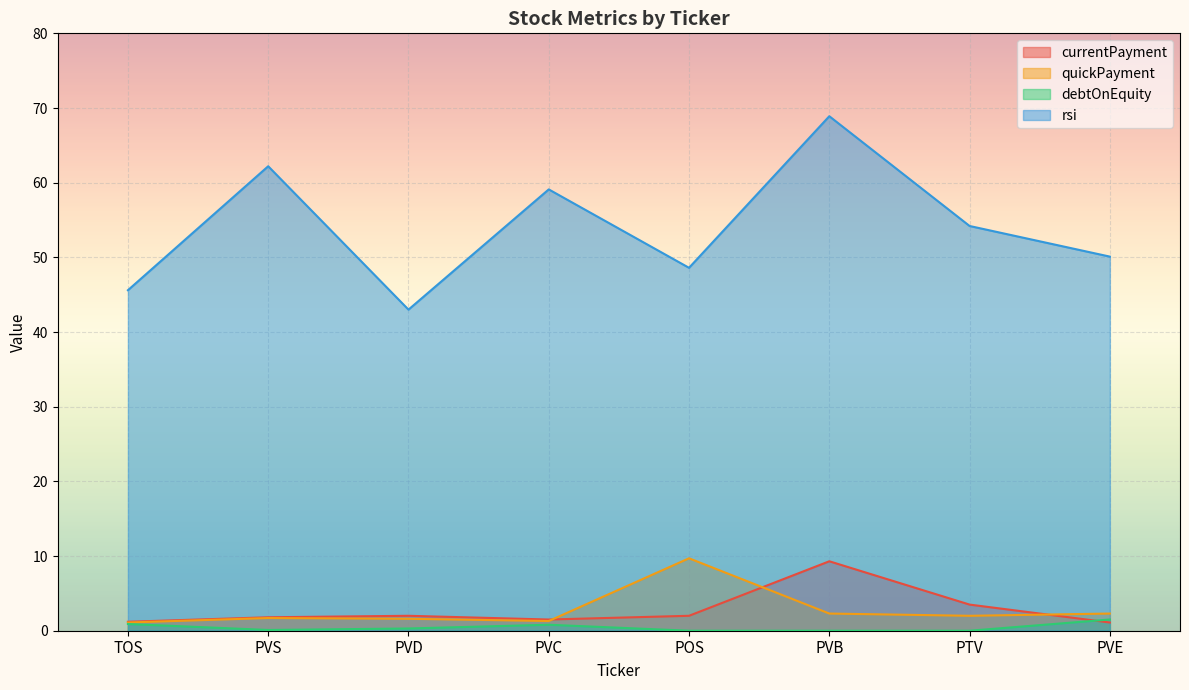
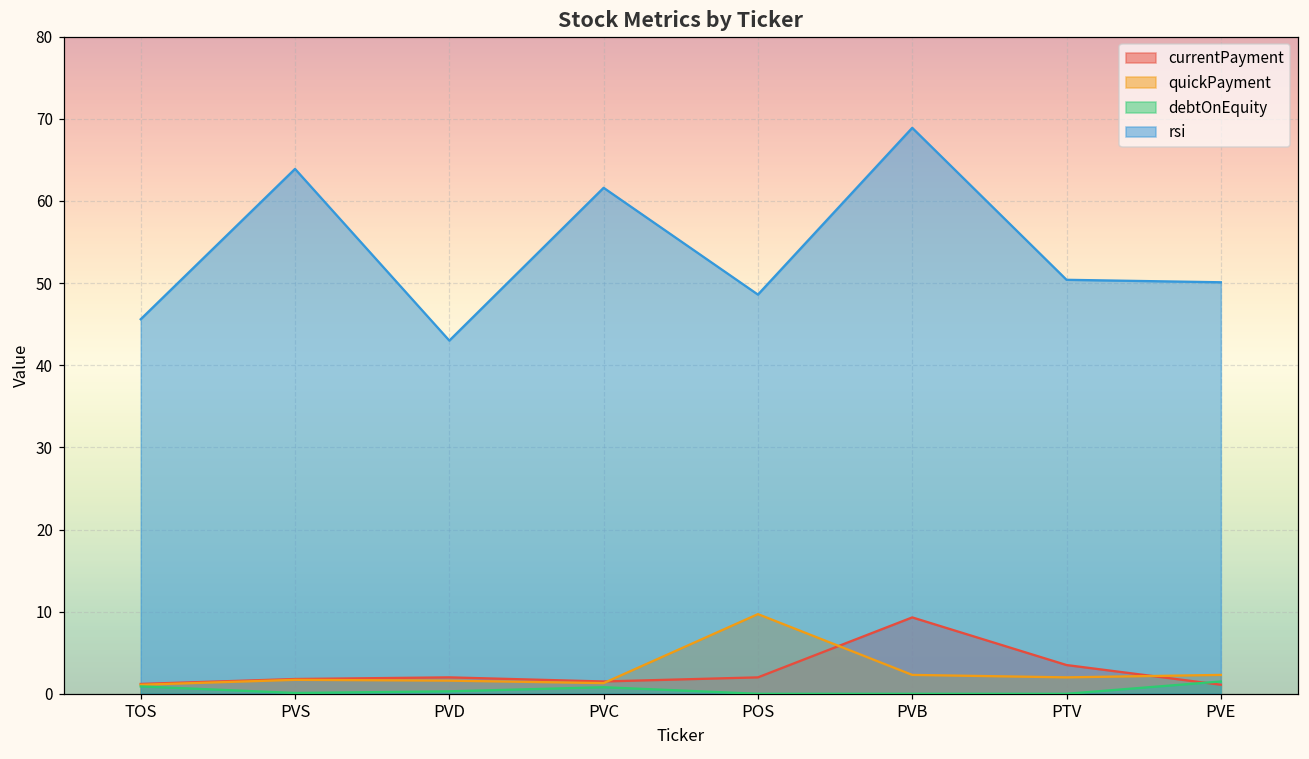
  {
    "currentPayment": {
      "PVD": 2,
      "POS": 2,
      "PVB": 9,
      "PTV": 4,
      "PVE": 1
    },
    "quickPayment": {
      "PVD": 2,
      "POS": 10,
      "PVB": 2,
      "PTV": 2,
      "PVE": 2
    },
    "debtOnEquity": {
      "PVS": 0,
      "PVD": 0,
      "PVC": 1,
      "POS": 0,
      "PVB": 0,
      "PTV": 0,
      "PVE": 2
    },
    "rsi": {
      "TOS": 46,
-     "PVS": 62,
+     "PVS": 64,
      "PVD": 43,
-     "PVC": 59,
+     "PVC": 62,
      "POS": 49,
      "PVB": 69,
-     "PTV": 54,
+     "PTV": 50,
      "PVE": 50
    }
  }
